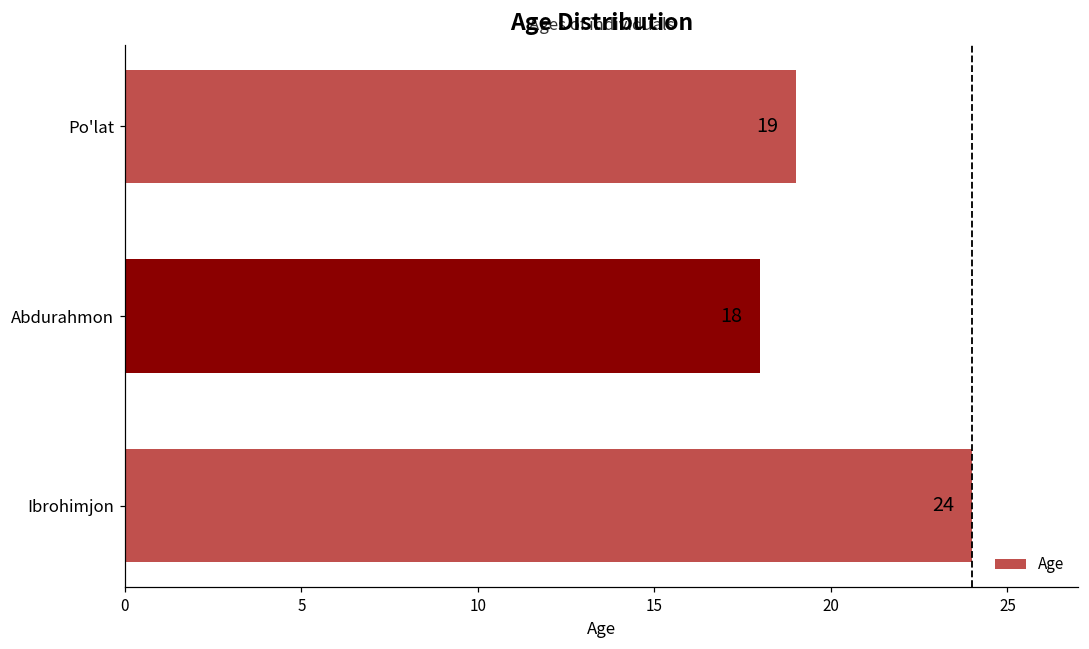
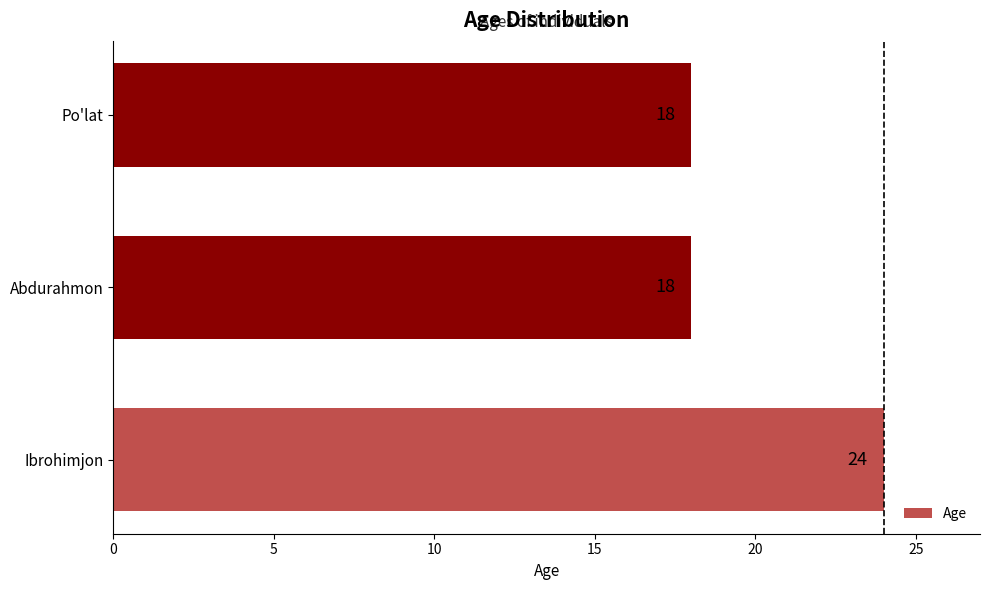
  {
-   "Po'lat": 19,
+   "Po'lat": 18,
    "Abdurahmon": 18,
    "Ibrohimjon": 24
  }
